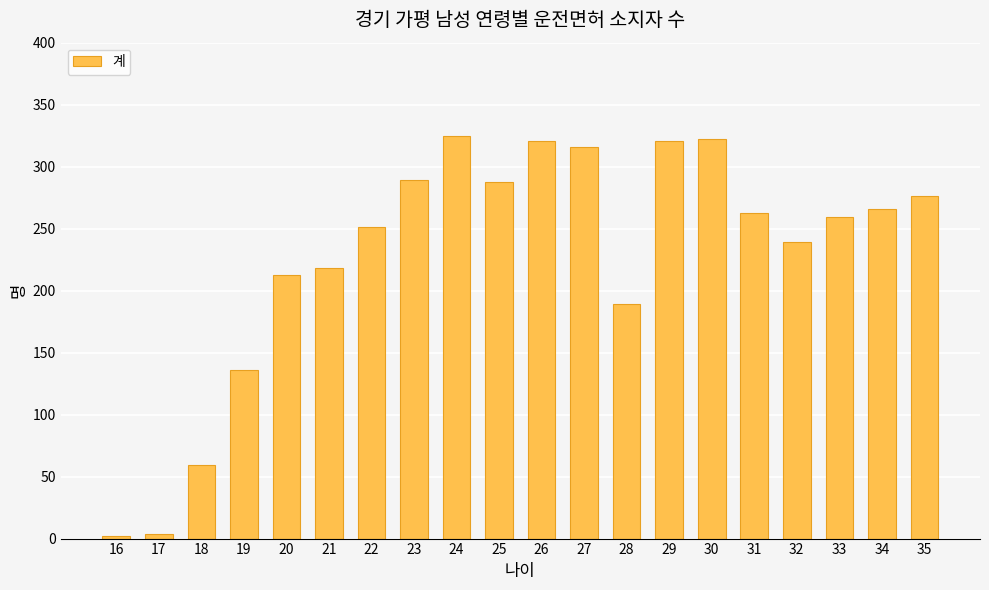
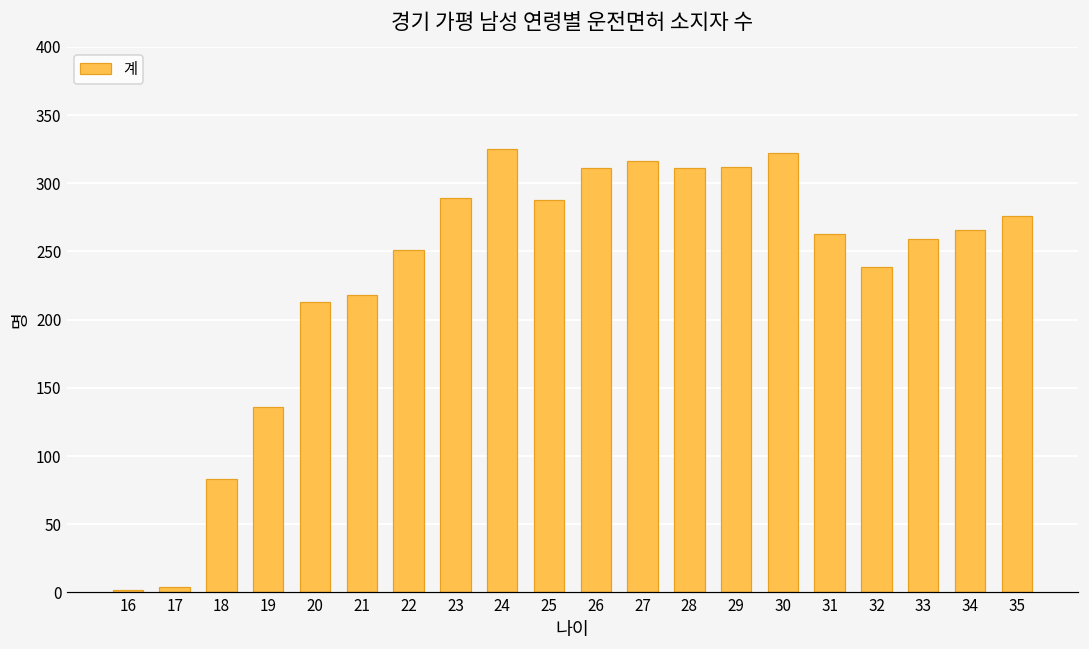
  {
    "17": 4,
-   "18": 59,
+   "18": 83,
    "19": 136,
    "20": 213,
    "21": 218,
    "22": 251,
    "23": 289,
    "24": 325,
    "25": 288,
-   "26": 321,
+   "26": 311,
    "27": 316,
-   "28": 189,
-   "29": 321,
+   "28": 311,
+   "29": 312,
    "30": 322,
    "31": 263,
    "32": 239,
    "33": 259,
    "34": 266,
    "35": 276
  }
